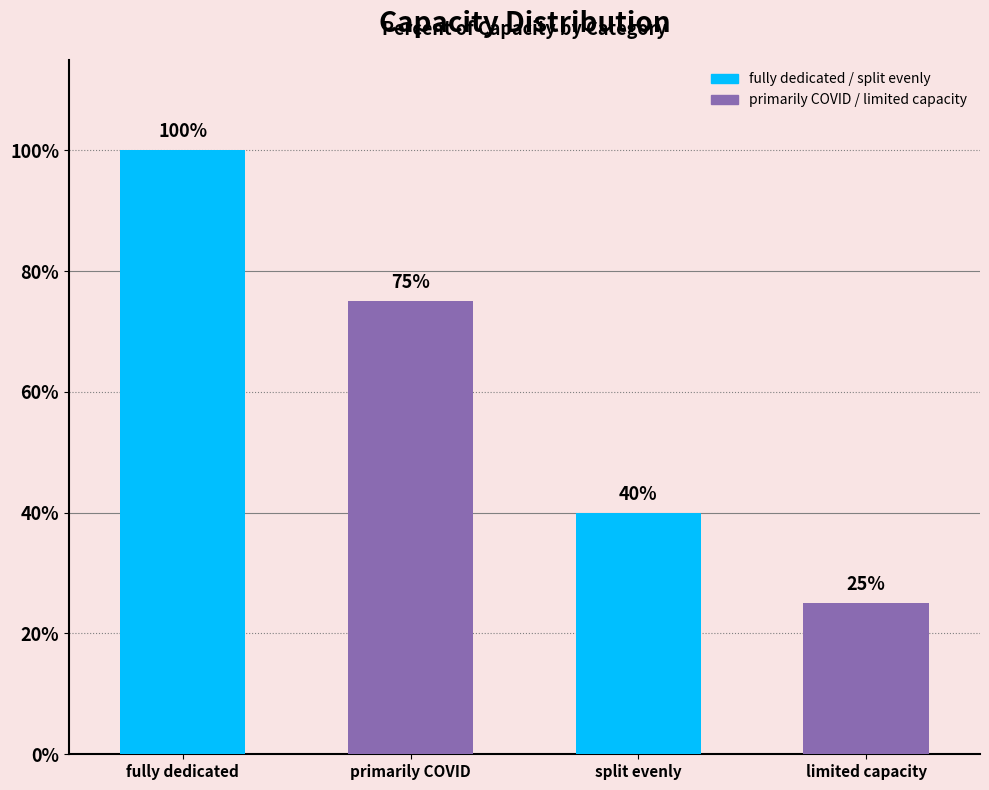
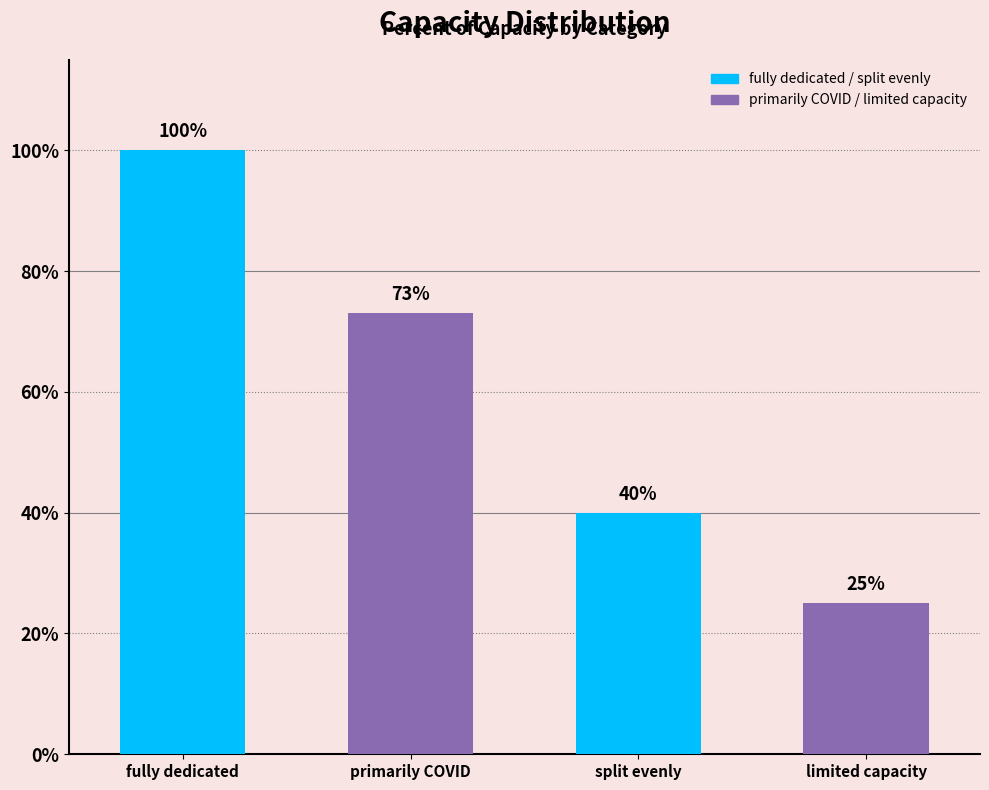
  {
    "fully dedicated": "100%",
-   "primarily COVID": "75%",
+   "primarily COVID": "73%",
    "split evenly": "40%",
    "limited capacity": "25%"
  }
